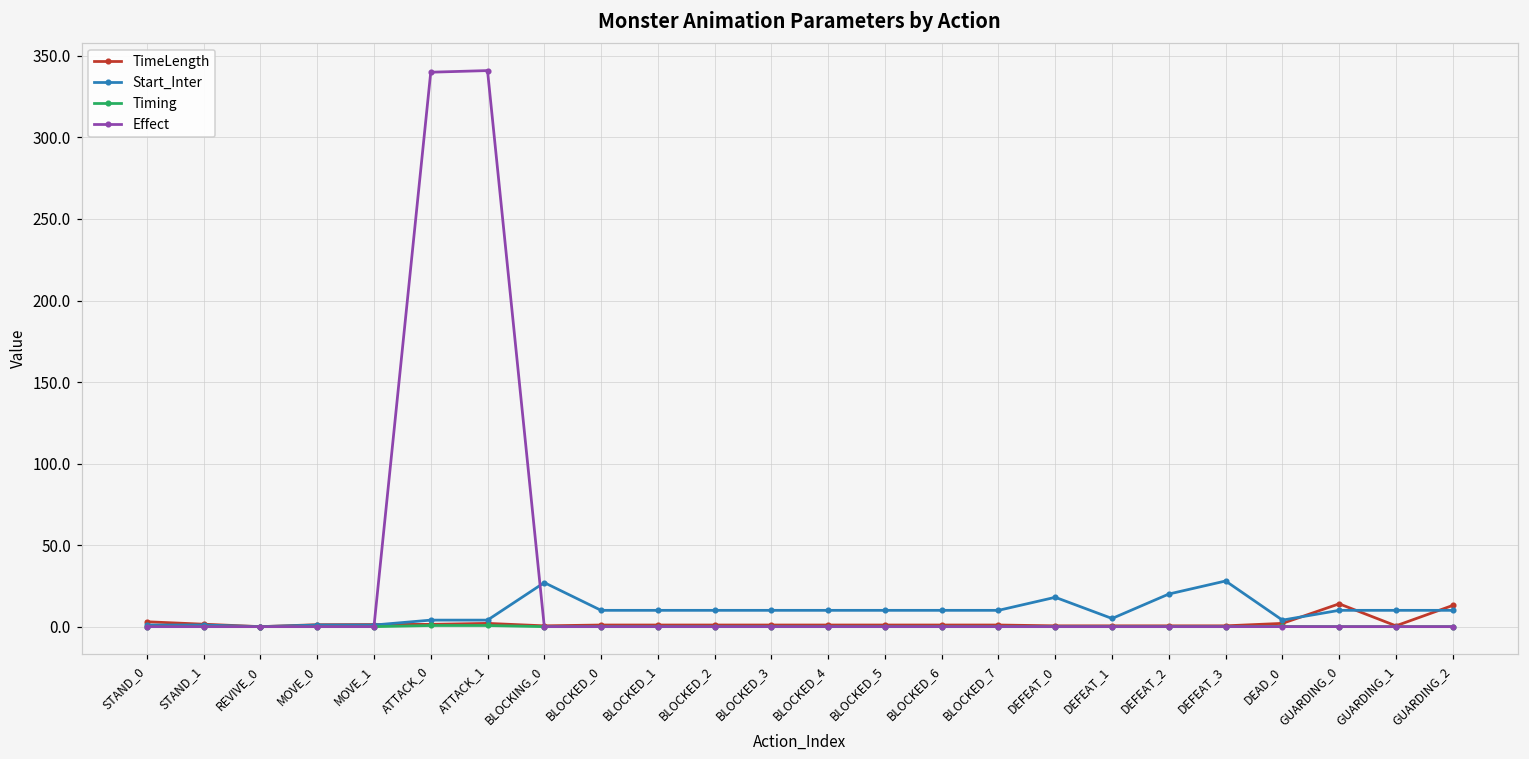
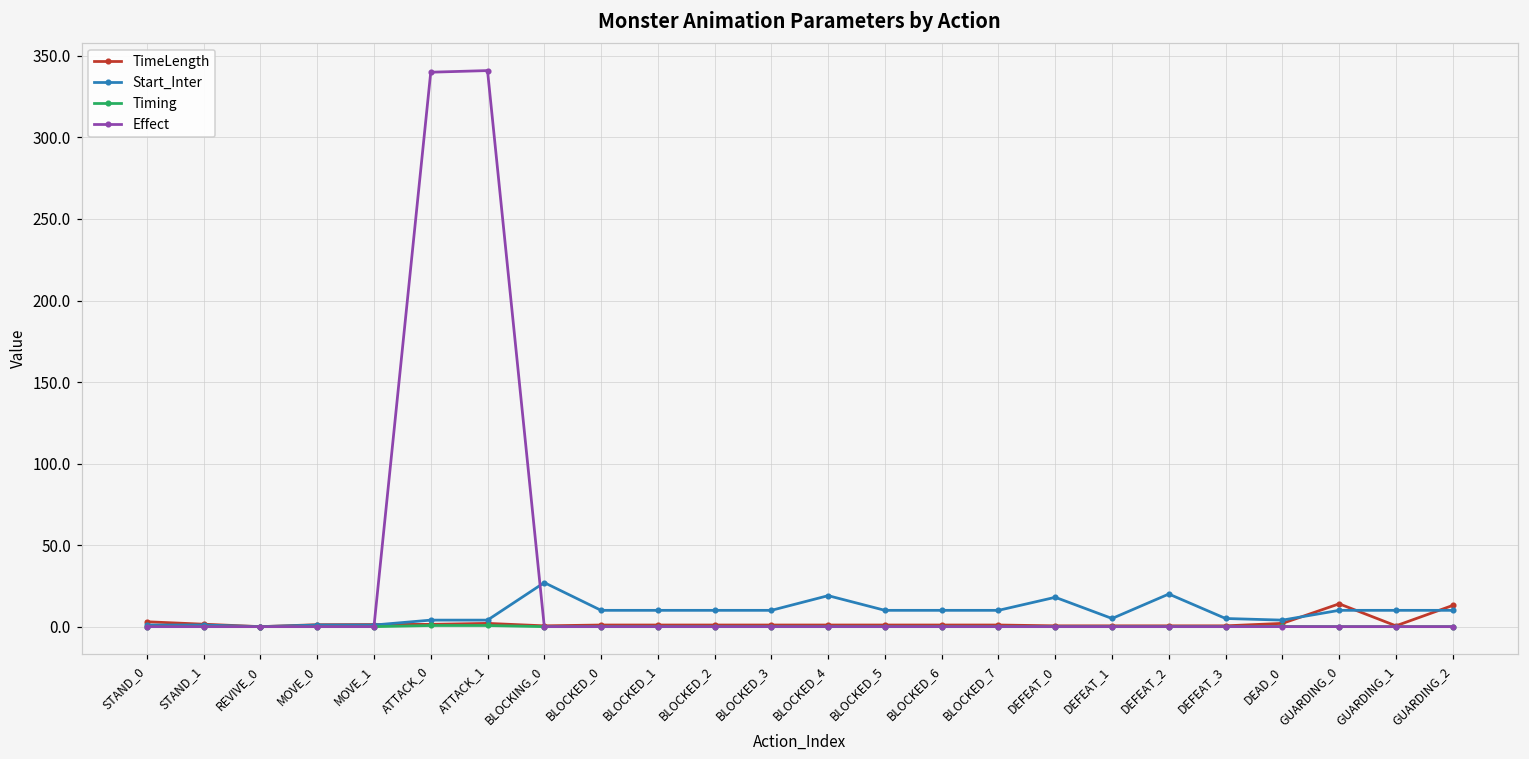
  {
    "TimeLength": {
      "STAND_0": 3,
      "DEAD_0": 2,
      "GUARDING_0": 14,
      "GUARDING_2": 13
    },
    "Start_Inter": {
      "ATTACK_0": 4,
      "ATTACK_1": 4,
      "BLOCKING_0": 27,
      "BLOCKED_0": 10,
      "BLOCKED_1": 10,
      "BLOCKED_2": 10,
      "BLOCKED_3": 10,
-     "BLOCKED_4": 10,
+     "BLOCKED_4": 19,
      "BLOCKED_5": 10,
      "BLOCKED_6": 10,
      "BLOCKED_7": 10,
      "DEFEAT_0": 18,
      "DEFEAT_1": 5,
      "DEFEAT_2": 20,
-     "DEFEAT_3": 28,
+     "DEFEAT_3": 5,
      "DEAD_0": 4,
      "GUARDING_0": 10,
      "GUARDING_1": 10,
      "GUARDING_2": 10
    },
    "Effect": {
      "ATTACK_0": 340,
      "ATTACK_1": 341
    }
  }
